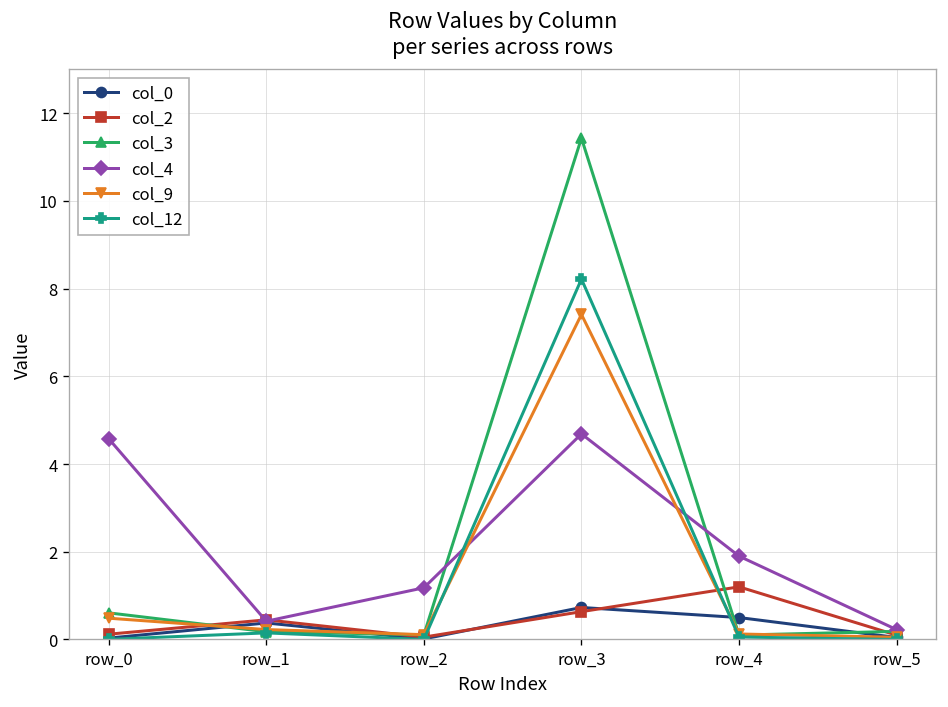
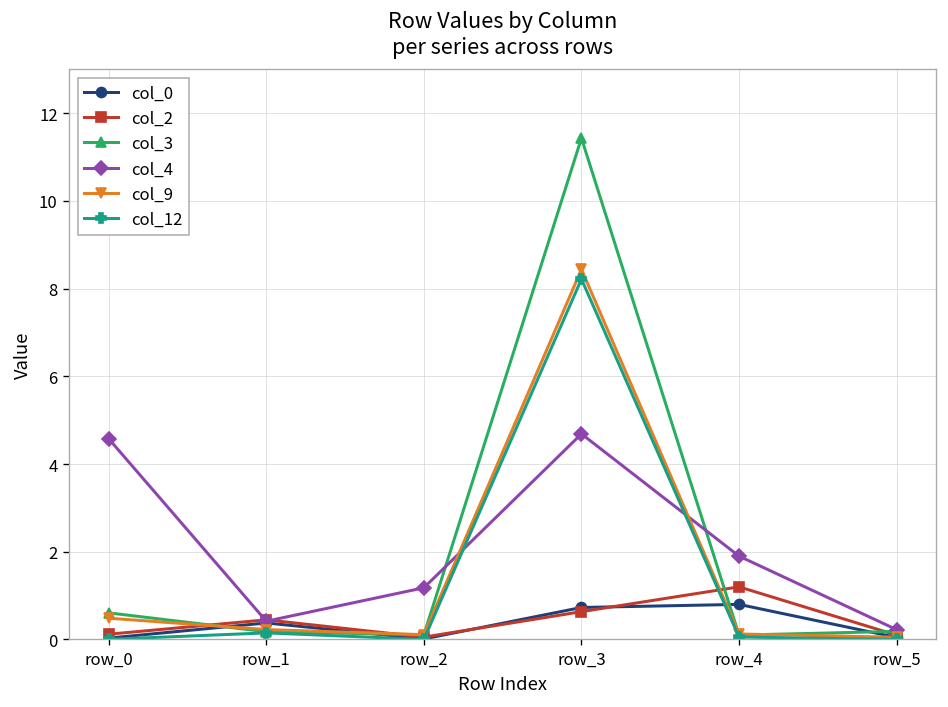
  {
    "col_0": {
      "row_3": 0.7,
-     "row_4": 0.5
+     "row_4": 0.8
    },
    "col_2": {
      "row_0": 0.1,
      "row_3": 0.6,
      "row_4": 1.2
    },
    "col_4": {
      "row_0": 4.6,
      "row_2": 1.2,
      "row_3": 4.7,
      "row_4": 1.9
    },
    "col_9": {
      "row_0": 0.5,
-     "row_3": 7.4
+     "row_3": 8.4
    }
  }
